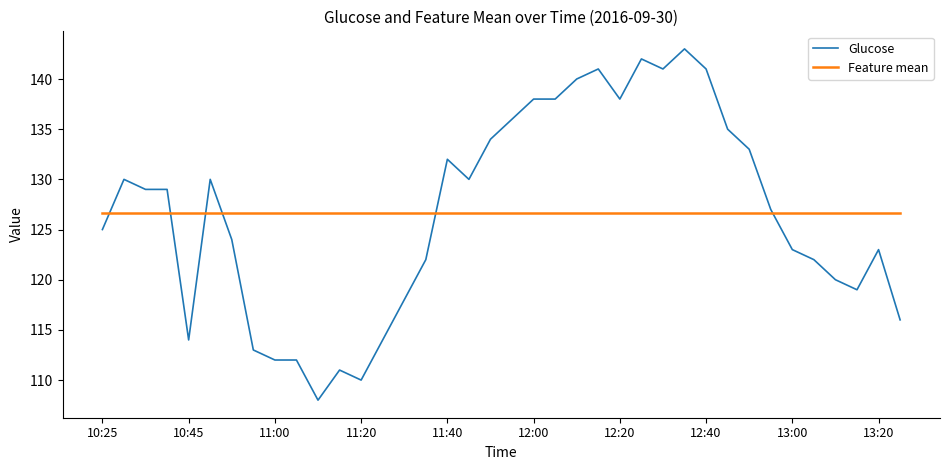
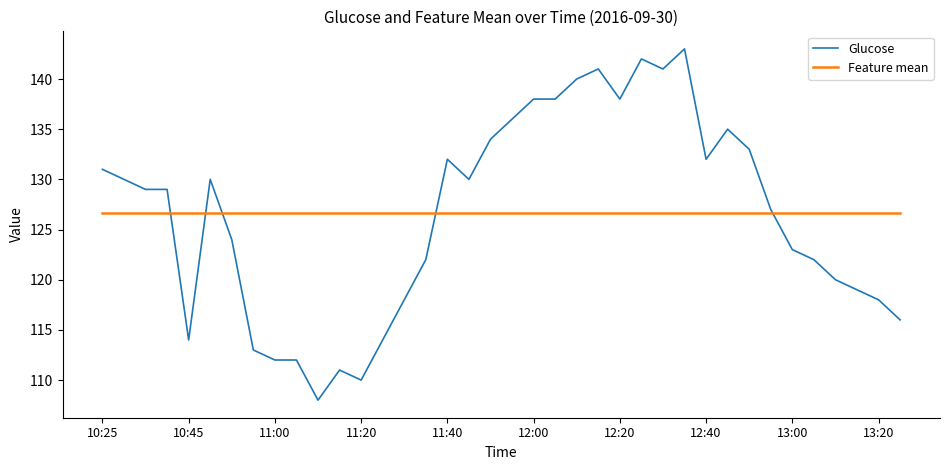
  {
    "Glucose": {
-     "10:25": 125,
+     "10:25": 131,
      "11:00": 112,
      "11:20": 110,
      "11:40": 132,
      "12:00": 138,
      "12:20": 138,
-     "12:40": 141,
+     "12:40": 132,
      "13:00": 123,
-     "13:20": 123
+     "13:20": 118
    },
    "Feature mean": {
      "10:25": 126.6,
      "11:00": 126.6,
      "11:20": 126.6,
      "11:40": 126.6,
      "12:00": 126.6,
      "12:20": 126.6,
      "12:40": 126.6,
      "13:00": 126.6,
      "13:20": 126.6
    }
  }
